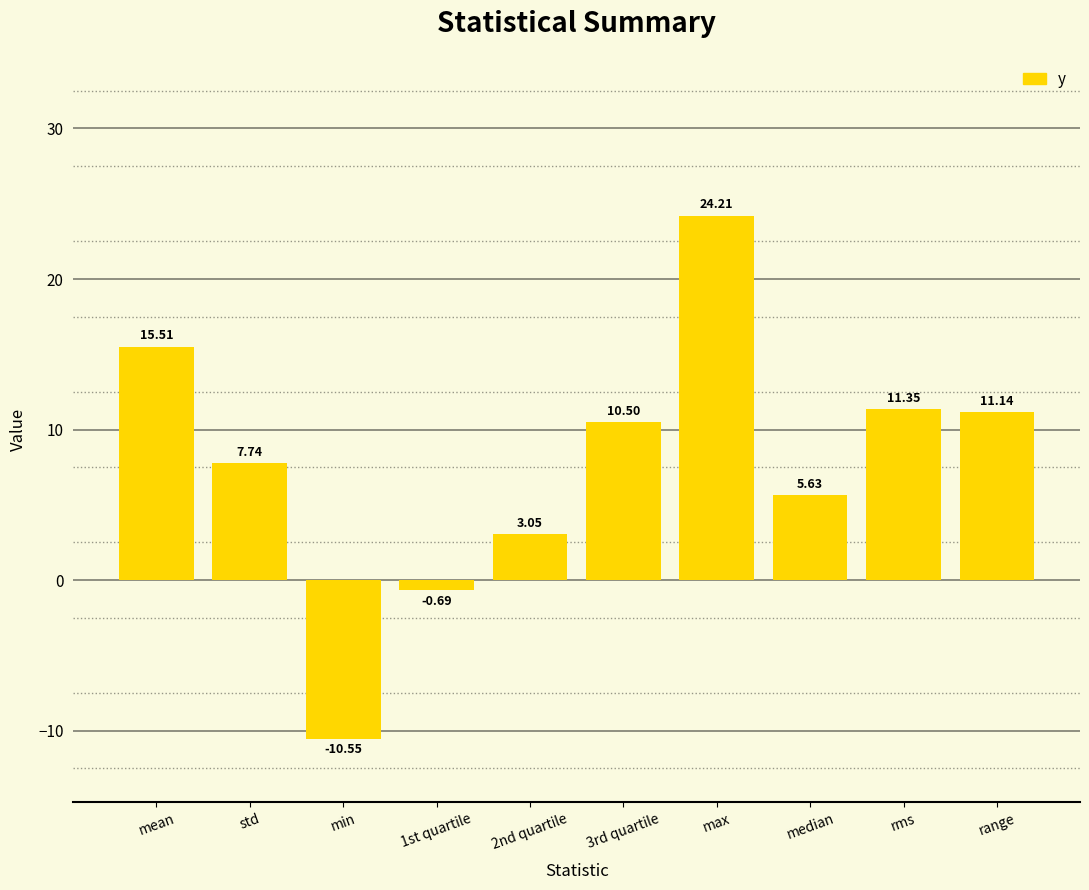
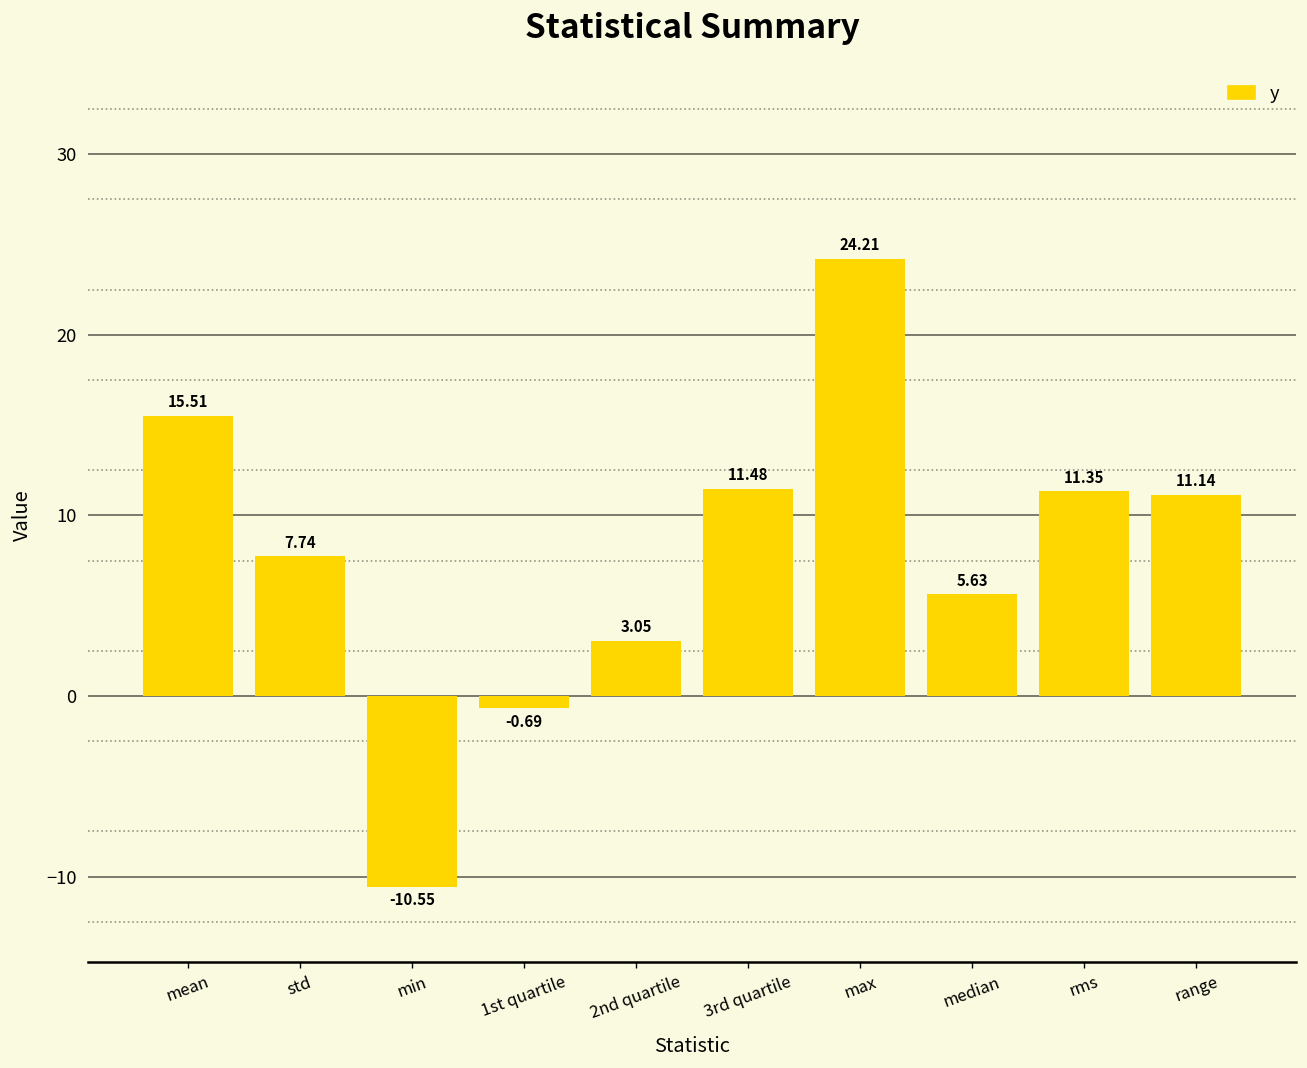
  {
    "mean": 15.51,
    "std": 7.74,
    "min": -10.55,
    "1st quartile": -0.69,
    "2nd quartile": 3.05,
-   "3rd quartile": 10.50,
+   "3rd quartile": 11.48,
    "max": 24.21,
    "median": 5.63,
    "rms": 11.35,
    "range": 11.14
  }
